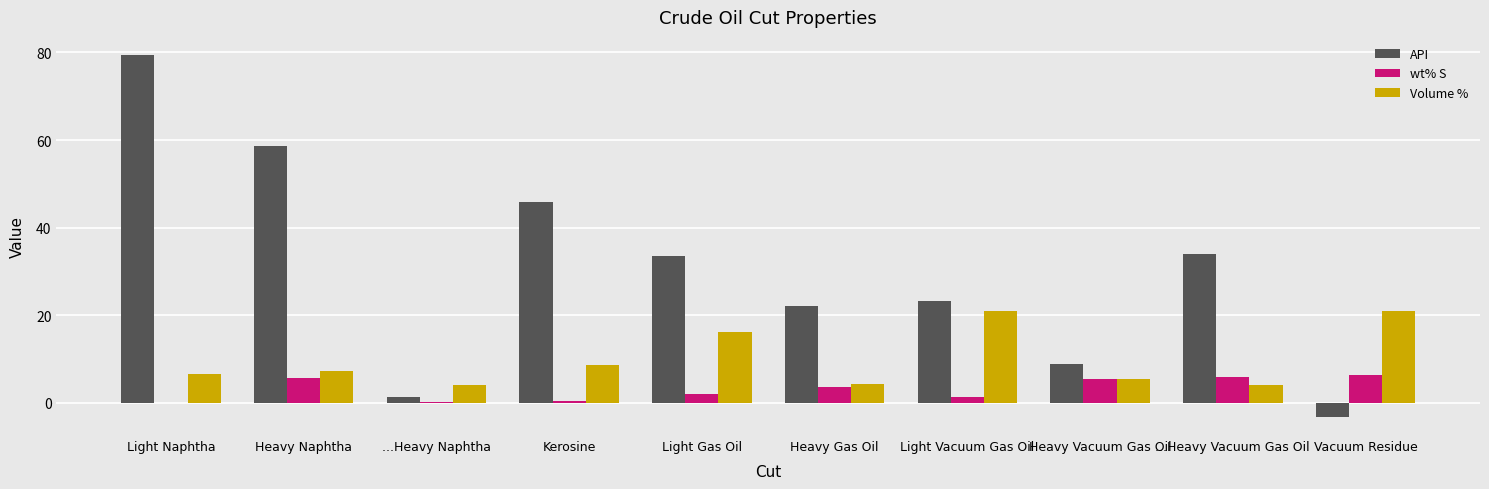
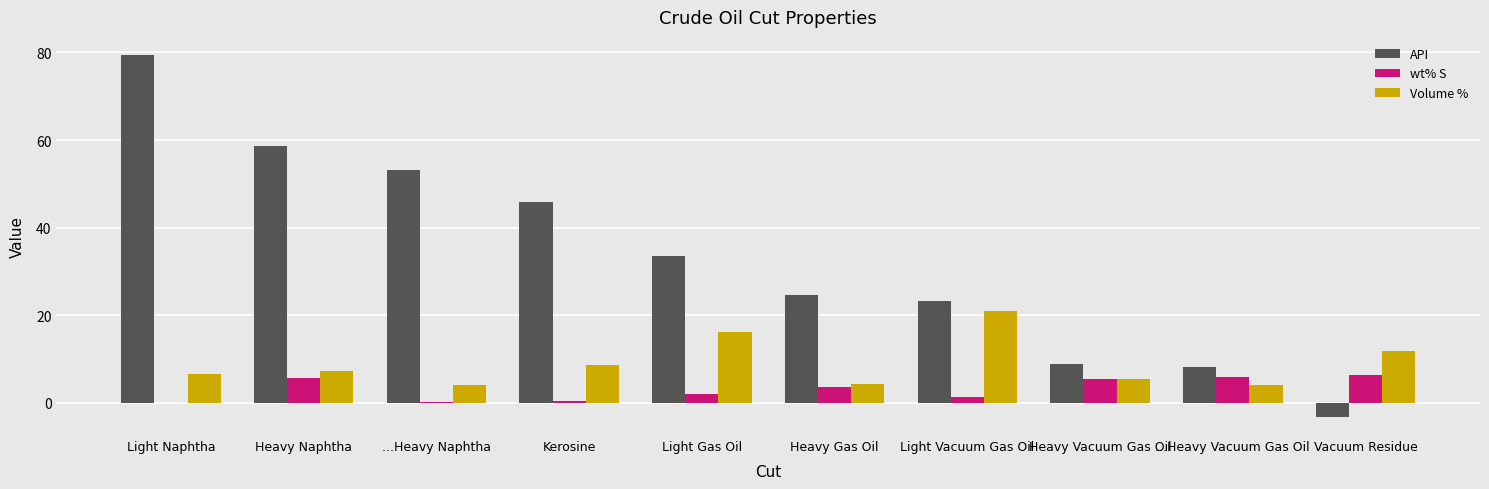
  {
    "API": {
      "Light Naphtha": 79,
      "Heavy Naphtha": 59,
-     "...Heavy Naphtha": 1,
+     "...Heavy Naphtha": 53,
      "Kerosine": 46,
      "Light Gas Oil": 34,
-     "Heavy Gas Oil": 22,
+     "Heavy Gas Oil": 25,
      "Light Vacuum Gas Oil": 23,
      "Heavy Vacuum Gas Oil": 9,
-     "...Heavy Vacuum Gas Oil": 34,
+     "...Heavy Vacuum Gas Oil": 8,
      "Vacuum Residue": -3
    },
    "wt% S": {
      "Heavy Naphtha": 6,
      "Light Gas Oil": 2,
      "Heavy Gas Oil": 4,
      "Light Vacuum Gas Oil": 1,
      "Heavy Vacuum Gas Oil": 5,
      "...Heavy Vacuum Gas Oil": 6,
      "Vacuum Residue": 6
    },
    "Volume %": {
      "Light Naphtha": 7,
      "Heavy Naphtha": 7,
      "...Heavy Naphtha": 4,
      "Kerosine": 9,
      "Light Gas Oil": 16,
      "Heavy Gas Oil": 4,
      "Light Vacuum Gas Oil": 21,
      "Heavy Vacuum Gas Oil": 5,
      "...Heavy Vacuum Gas Oil": 4,
-     "Vacuum Residue": 21
+     "Vacuum Residue": 12
    }
  }
